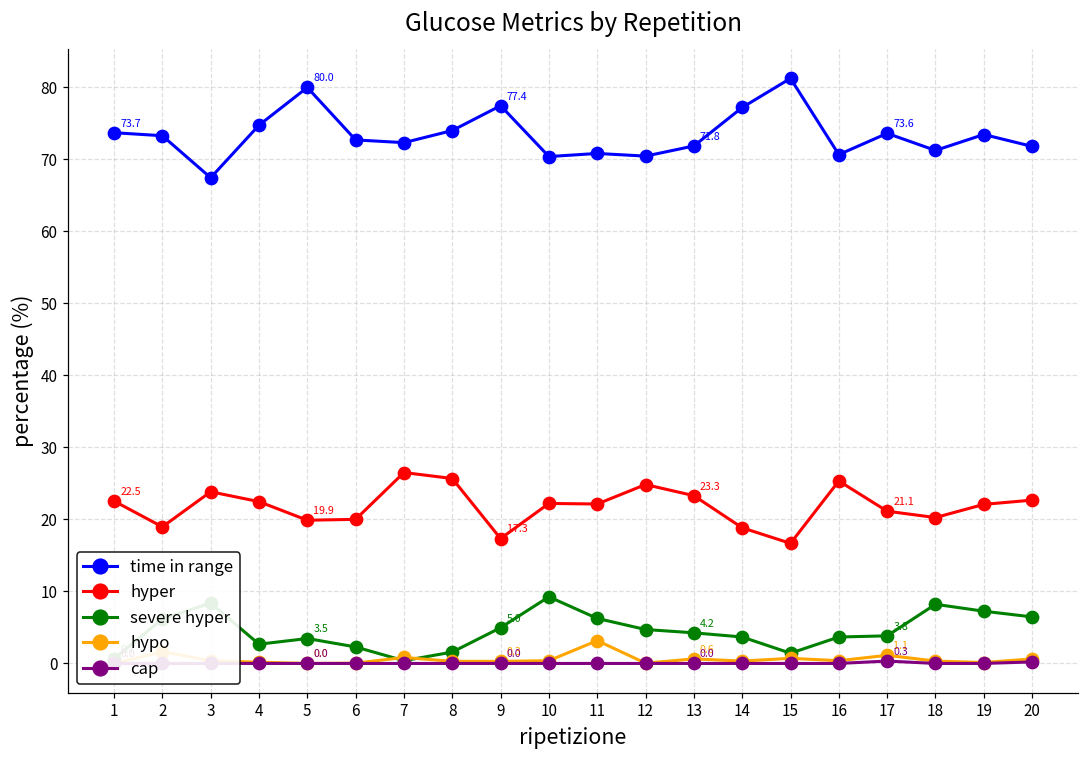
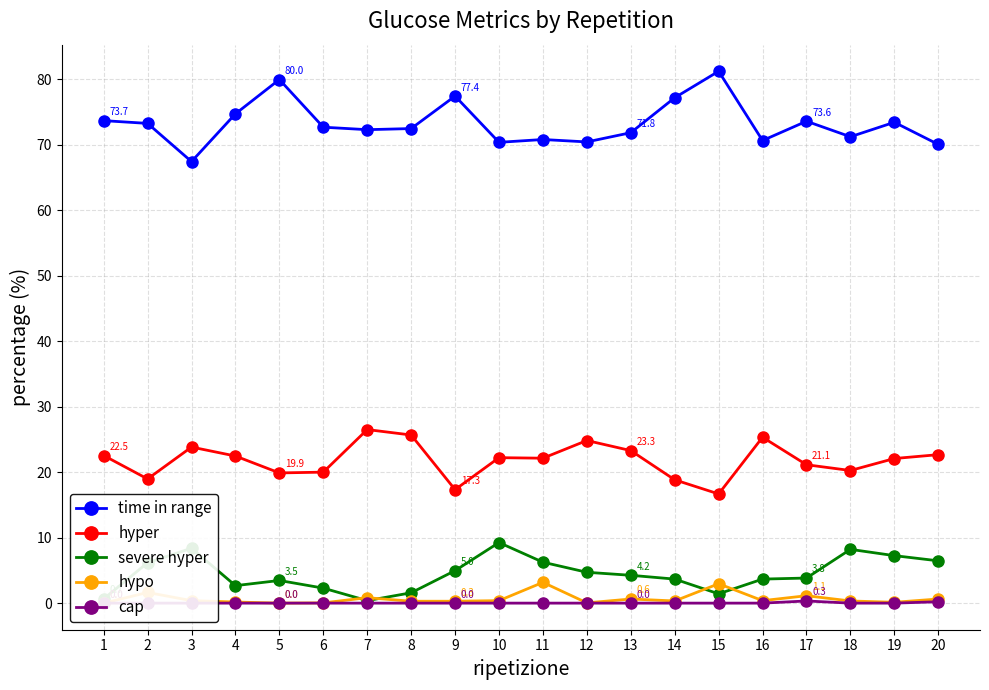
  {
    "time in range": {
      "2": 73,
      "3": 67,
      "4": 75,
      "6": 73,
      "7": 72,
-     "8": 74,
+     "8": 72,
      "10": 70,
      "11": 71,
      "12": 70,
      "14": 77,
      "15": 81,
      "16": 71,
      "18": 71,
      "19": 73,
-     "20": 72
+     "20": 70
    },
    "hyper": {
      "1": 22.5,
      "5": 19.9,
      "9": 17.3,
      "13": 23.3,
      "17": 21.1
    },
    "severe hyper": {
      "5": 3.5,
      "9": 5.0,
      "13": 4.2,
      "17": 3.8
    },
    "hypo": {
      "7": 1,
      "11": 3,
-     "15": 1,
+     "15": 3,
      "20": 1
    },
    "cap": {
      "11": 0,
      "15": 0,
      "20": 0
    }
  }
